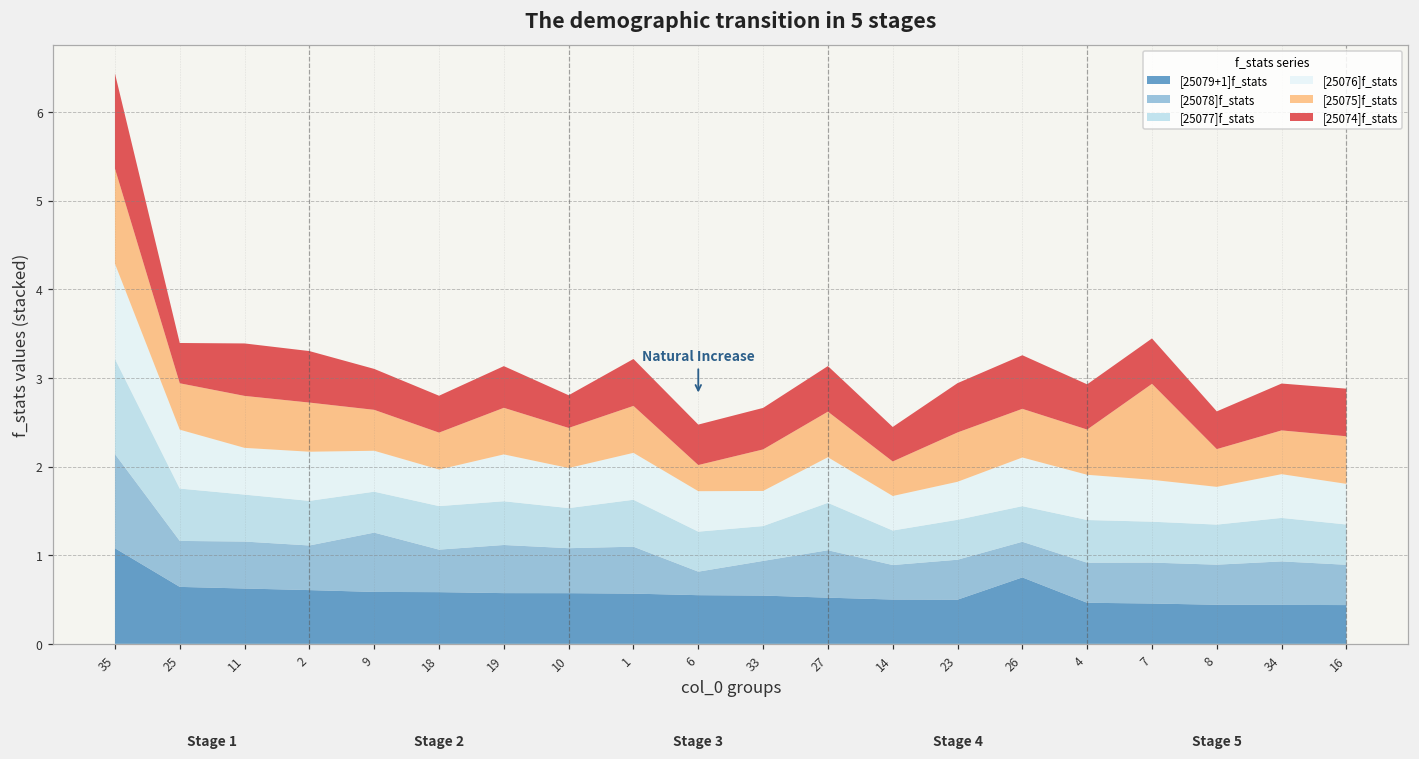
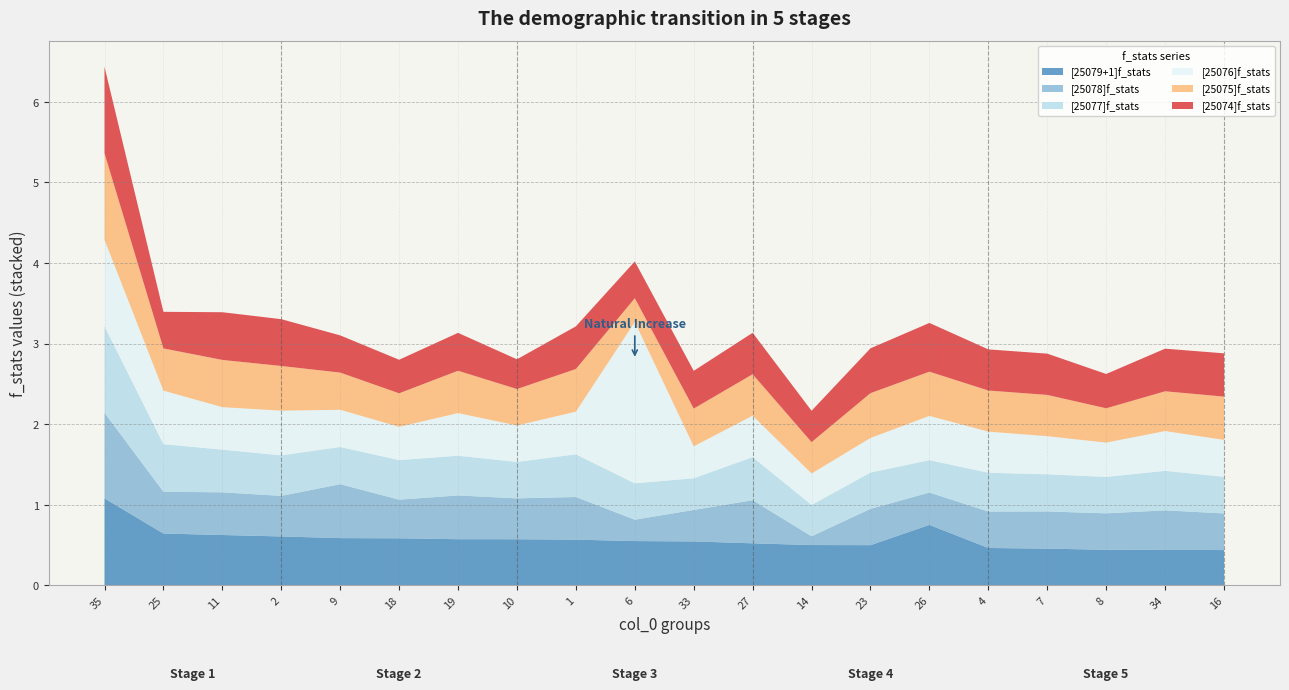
  {
    "[25079+1]f_stats": {
      "35": 1.1,
      "25": 0.6,
      "11": 0.6,
      "2": 0.6,
      "9": 0.6,
      "18": 0.6,
      "19": 0.6,
      "10": 0.6,
      "1": 0.6,
      "6": 0.5,
      "33": 0.5,
      "27": 0.5,
      "14": 0.5,
      "23": 0.5,
      "26": 0.7,
      "4": 0.5,
      "7": 0.5,
      "8": 0.4,
      "34": 0.4,
      "16": 0.4
    },
    "[25078]f_stats": {
      "35": 1.1,
      "25": 0.5,
      "11": 0.5,
      "2": 0.5,
      "9": 0.7,
      "18": 0.5,
      "19": 0.5,
      "10": 0.5,
      "1": 0.5,
      "6": 0.3,
      "33": 0.4,
      "27": 0.5,
-     "14": 0.4,
+     "14": 0.1,
      "23": 0.5,
      "26": 0.4,
      "4": 0.5,
      "7": 0.5,
      "8": 0.5,
      "34": 0.5,
      "16": 0.5
    },
    "[25077]f_stats": {
      "35": 1.1,
      "25": 0.6,
      "11": 0.5,
      "2": 0.5,
      "9": 0.5,
      "18": 0.5,
      "19": 0.5,
      "10": 0.5,
      "1": 0.5,
      "6": 0.5,
      "33": 0.4,
      "27": 0.5,
      "14": 0.4,
      "23": 0.5,
      "26": 0.4,
      "4": 0.5,
      "7": 0.5,
      "8": 0.5,
      "34": 0.5,
      "16": 0.5
    },
    "[25076]f_stats": {
      "35": 1.1,
      "25": 0.7,
      "11": 0.5,
      "2": 0.6,
      "9": 0.5,
      "18": 0.4,
      "19": 0.5,
      "10": 0.5,
      "1": 0.5,
-     "6": 0.5,
+     "6": 2.0,
      "33": 0.4,
      "27": 0.5,
      "14": 0.4,
      "23": 0.4,
      "26": 0.5,
      "4": 0.5,
      "7": 0.5,
      "8": 0.4,
      "34": 0.5,
      "16": 0.5
    },
    "[25075]f_stats": {
      "35": 1.1,
      "25": 0.5,
      "11": 0.6,
      "2": 0.6,
      "9": 0.5,
      "18": 0.4,
      "19": 0.5,
      "10": 0.5,
      "1": 0.5,
      "6": 0.3,
      "33": 0.5,
      "27": 0.5,
      "14": 0.4,
      "23": 0.6,
      "26": 0.5,
      "4": 0.5,
-     "7": 1.1,
+     "7": 0.5,
      "8": 0.4,
      "34": 0.5,
      "16": 0.5
    },
    "[25074]f_stats": {
      "35": 1.1,
      "25": 0.5,
      "11": 0.6,
      "2": 0.6,
      "9": 0.5,
      "18": 0.4,
      "19": 0.5,
      "10": 0.4,
      "1": 0.5,
      "6": 0.5,
      "33": 0.5,
      "27": 0.5,
      "14": 0.4,
      "23": 0.6,
      "26": 0.6,
      "4": 0.5,
      "7": 0.5,
      "8": 0.4,
      "34": 0.5,
      "16": 0.5
    }
  }
